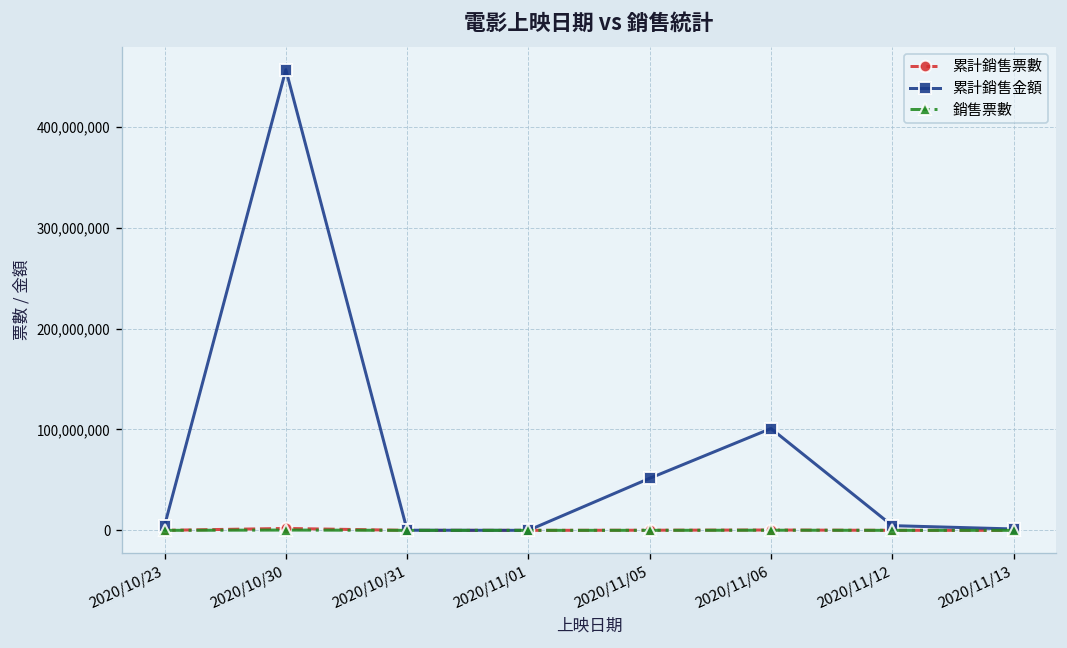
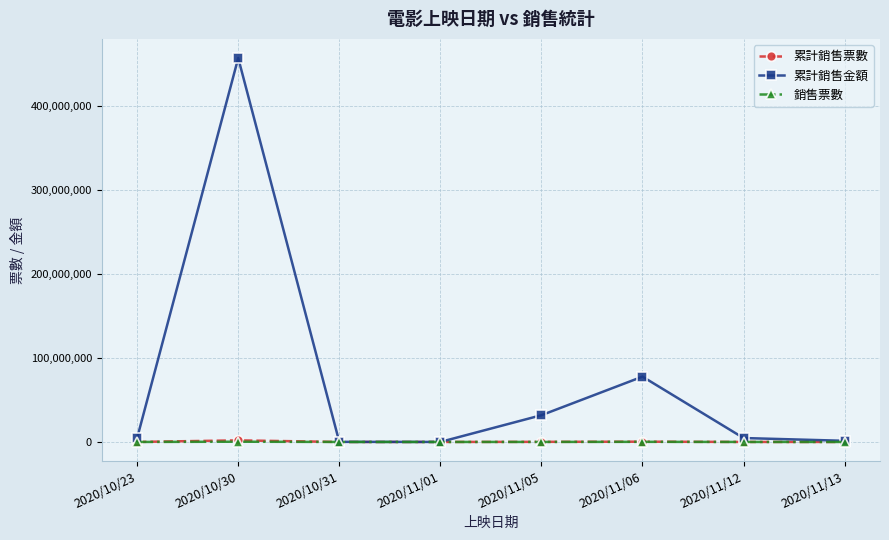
  {
    "累計銷售金額": {
      "2020/10/23": "0",
      "2020/10/30": "460,000,000",
-     "2020/11/05": "50,000,000",
-     "2020/11/06": "100,000,000",
+     "2020/11/05": "30,000,000",
+     "2020/11/06": "80,000,000",
      "2020/11/12": "0"
    }
  }
